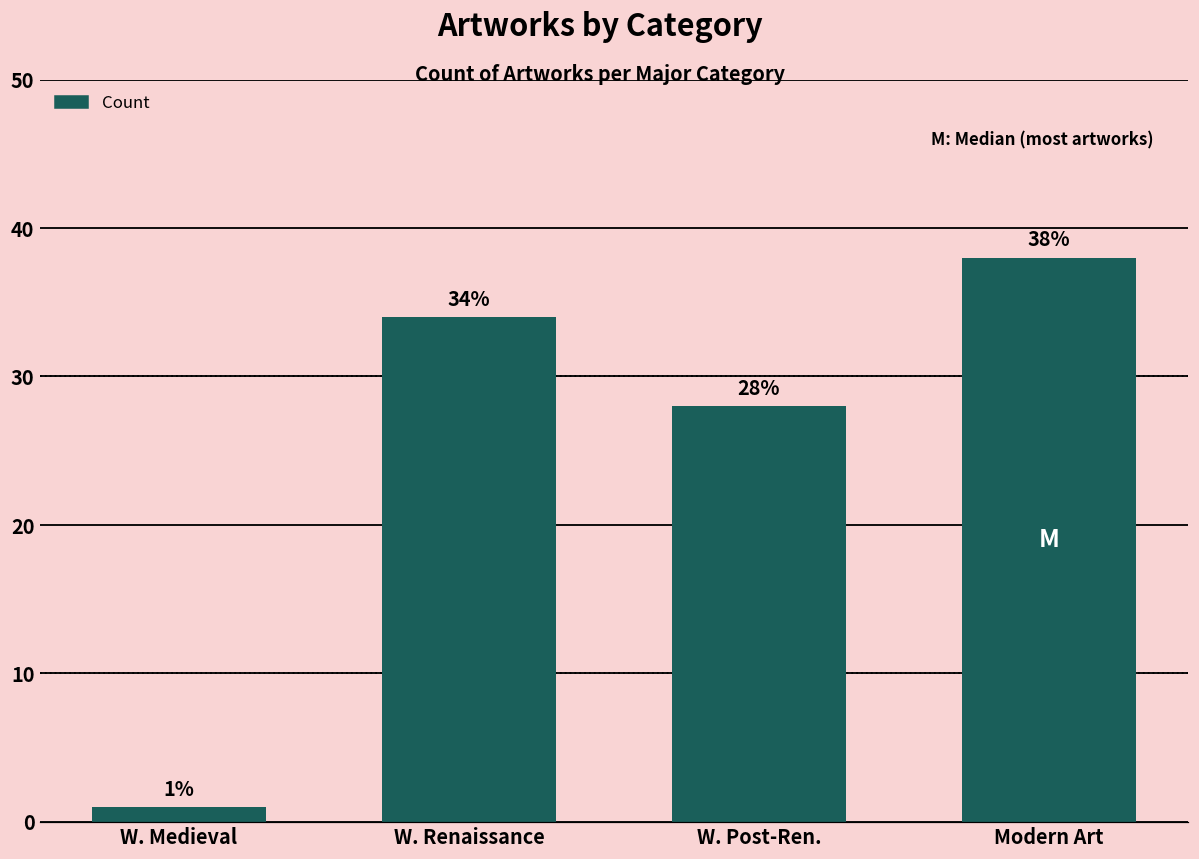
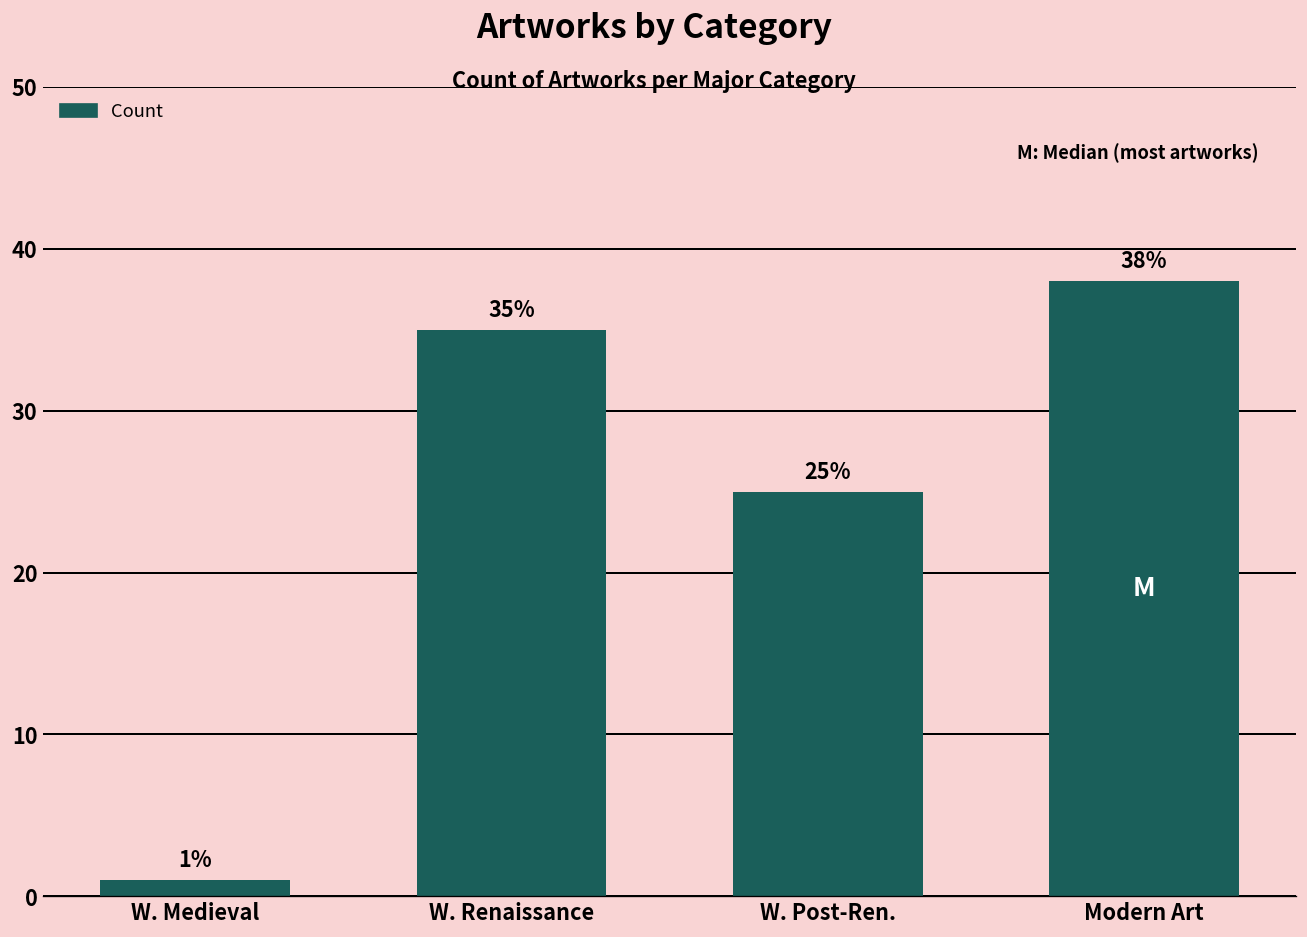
  {
    "W. Medieval": "1%",
-   "W. Renaissance": "34%",
-   "W. Post-Ren.": "28%",
+   "W. Renaissance": "35%",
+   "W. Post-Ren.": "25%",
    "Modern Art": "38%"
  }
